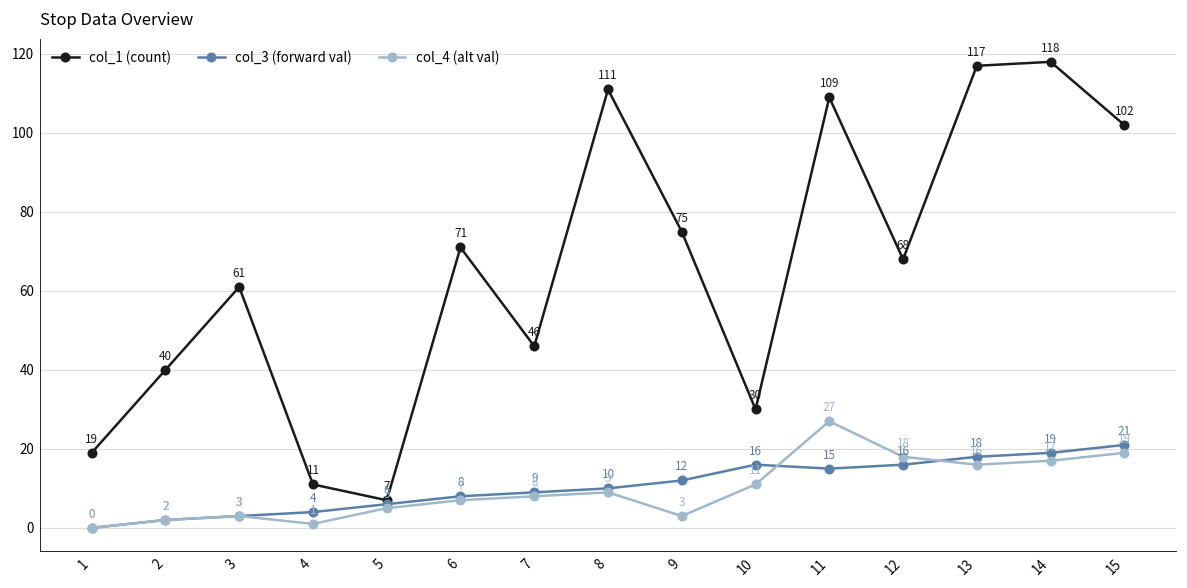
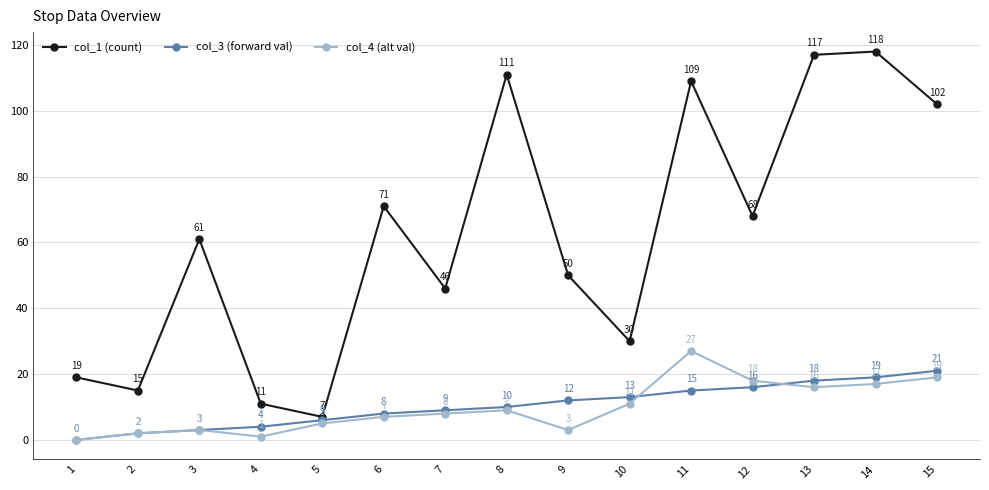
  {
    "col_1 (count)": {
      "1": 19,
-     "2": 40,
+     "2": 15,
      "3": 61,
      "4": 11,
      "6": 71,
      "7": 46,
      "8": 111,
-     "9": 75,
+     "9": 50,
      "10": 30,
      "11": 109,
      "12": 68,
      "13": 117,
      "14": 118,
      "15": 102
    },
    "col_3 (forward val)": {
      "4": 4,
      "9": 12,
-     "10": 16,
+     "10": 13,
      "11": 15
    },
    "col_4 (alt val)": {
      "9": 3,
      "11": 27
    }
  }
